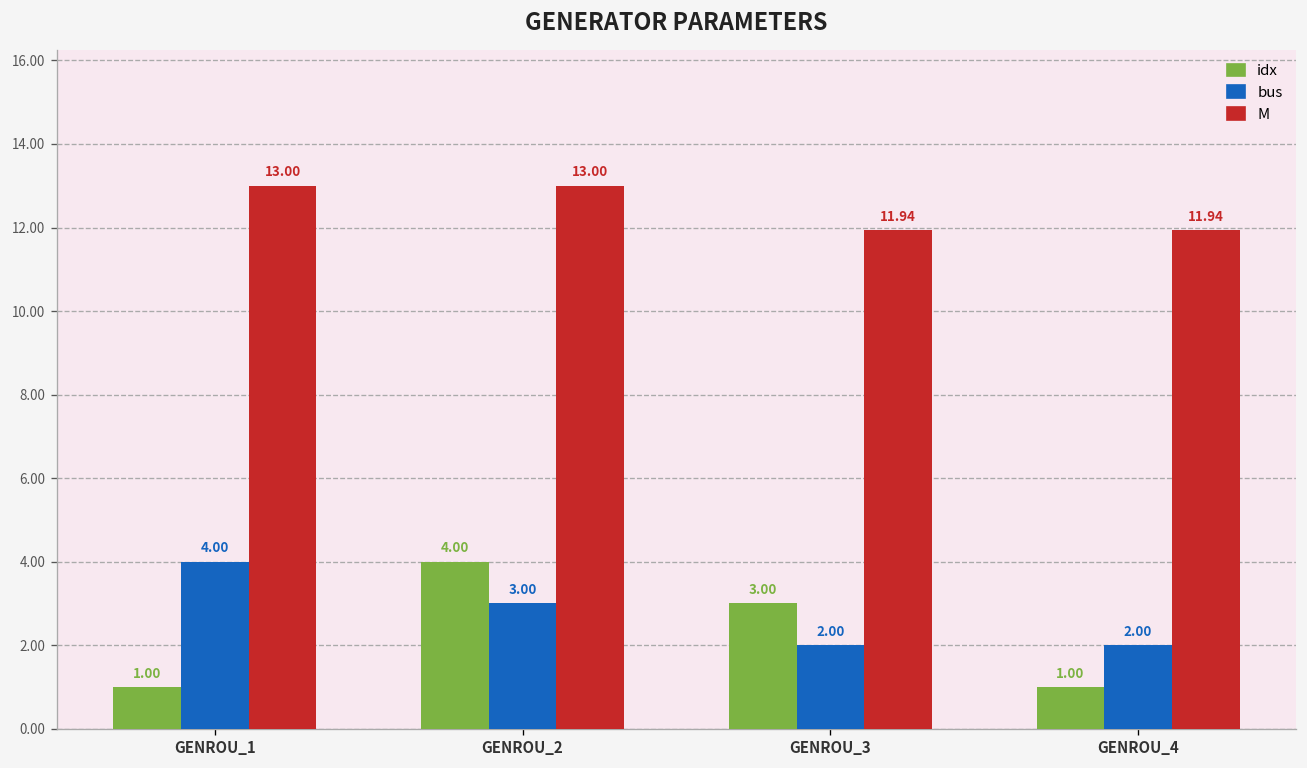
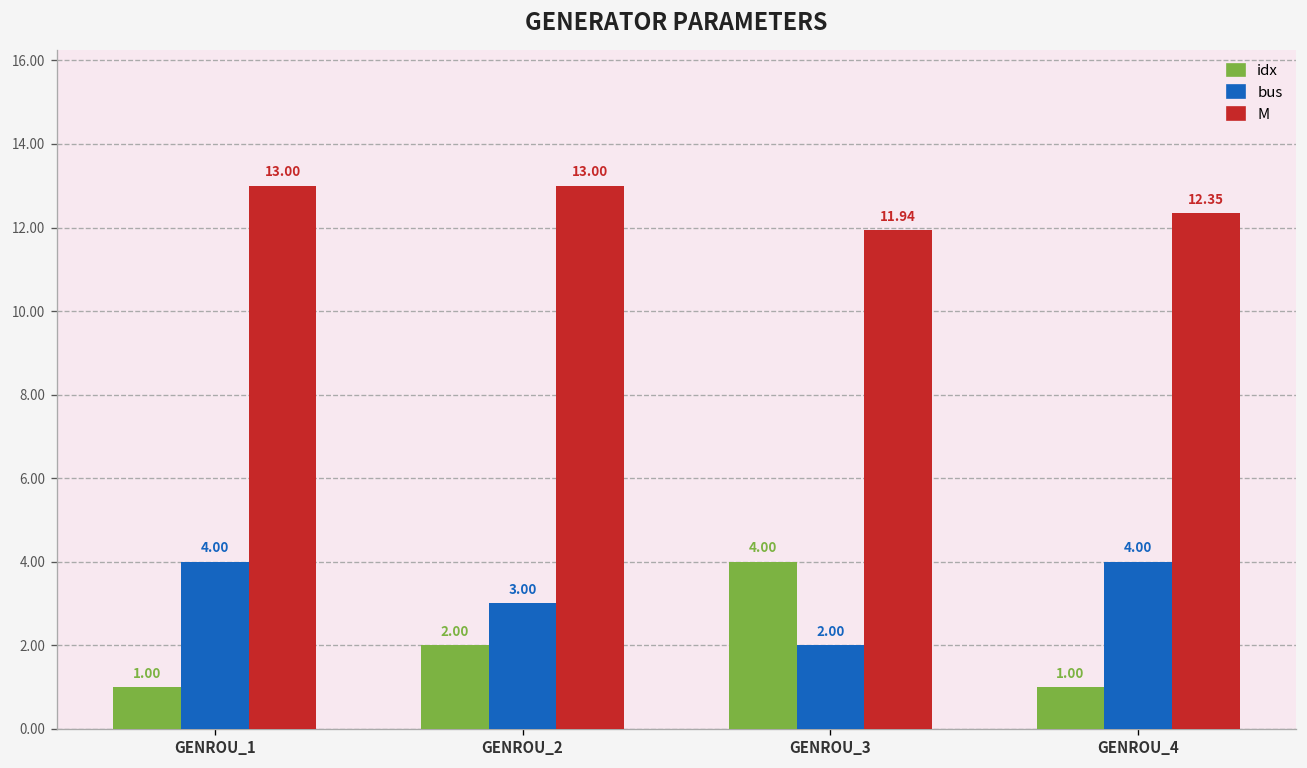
  {
    "idx": {
      "GENROU_1": 1.00,
-     "GENROU_2": 4.00,
-     "GENROU_3": 3.00,
+     "GENROU_2": 2.00,
+     "GENROU_3": 4.00,
      "GENROU_4": 1.00
    },
    "bus": {
      "GENROU_1": 4.00,
      "GENROU_2": 3.00,
      "GENROU_3": 2.00,
-     "GENROU_4": 2.00
+     "GENROU_4": 4.00
    },
    "M": {
      "GENROU_1": 13.00,
      "GENROU_2": 13.00,
      "GENROU_3": 11.94,
-     "GENROU_4": 11.94
+     "GENROU_4": 12.35
    }
  }
